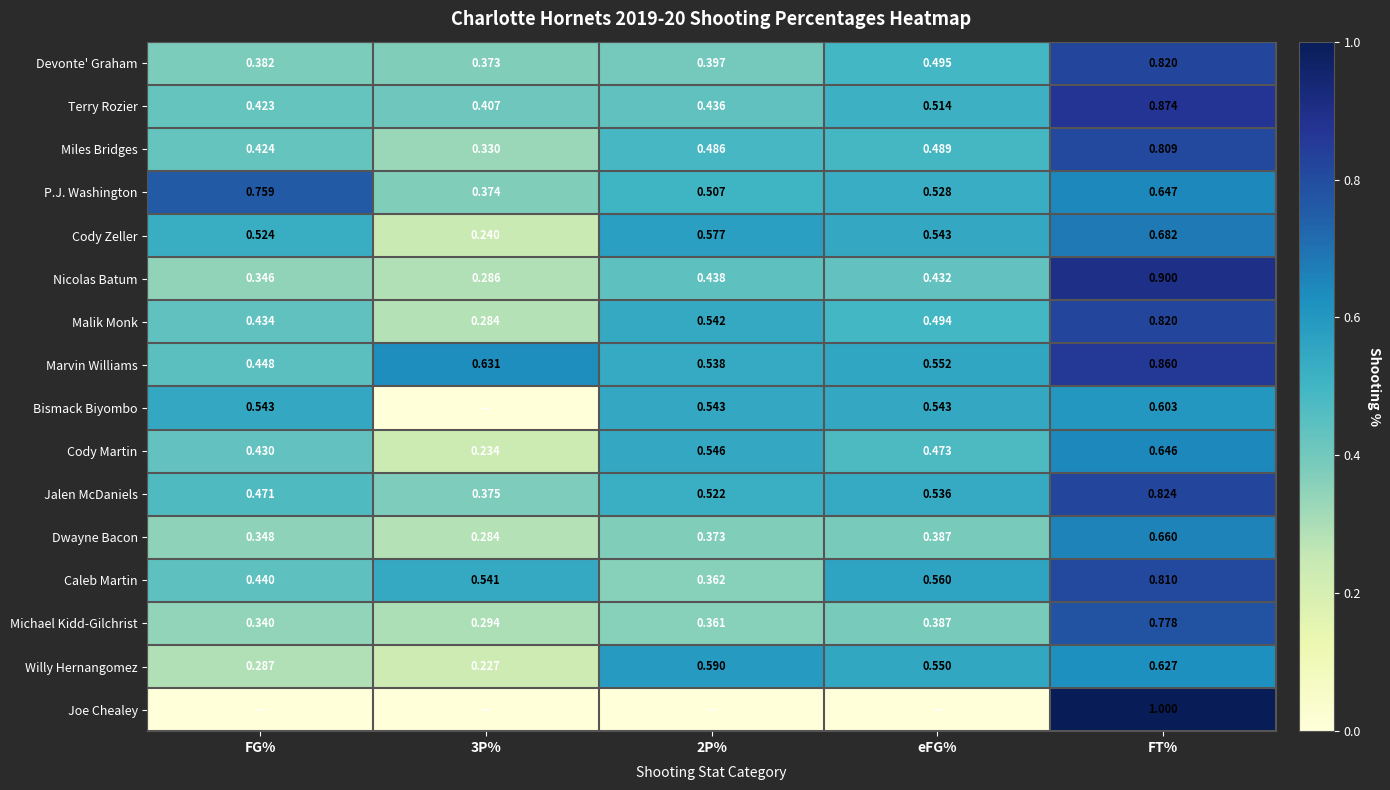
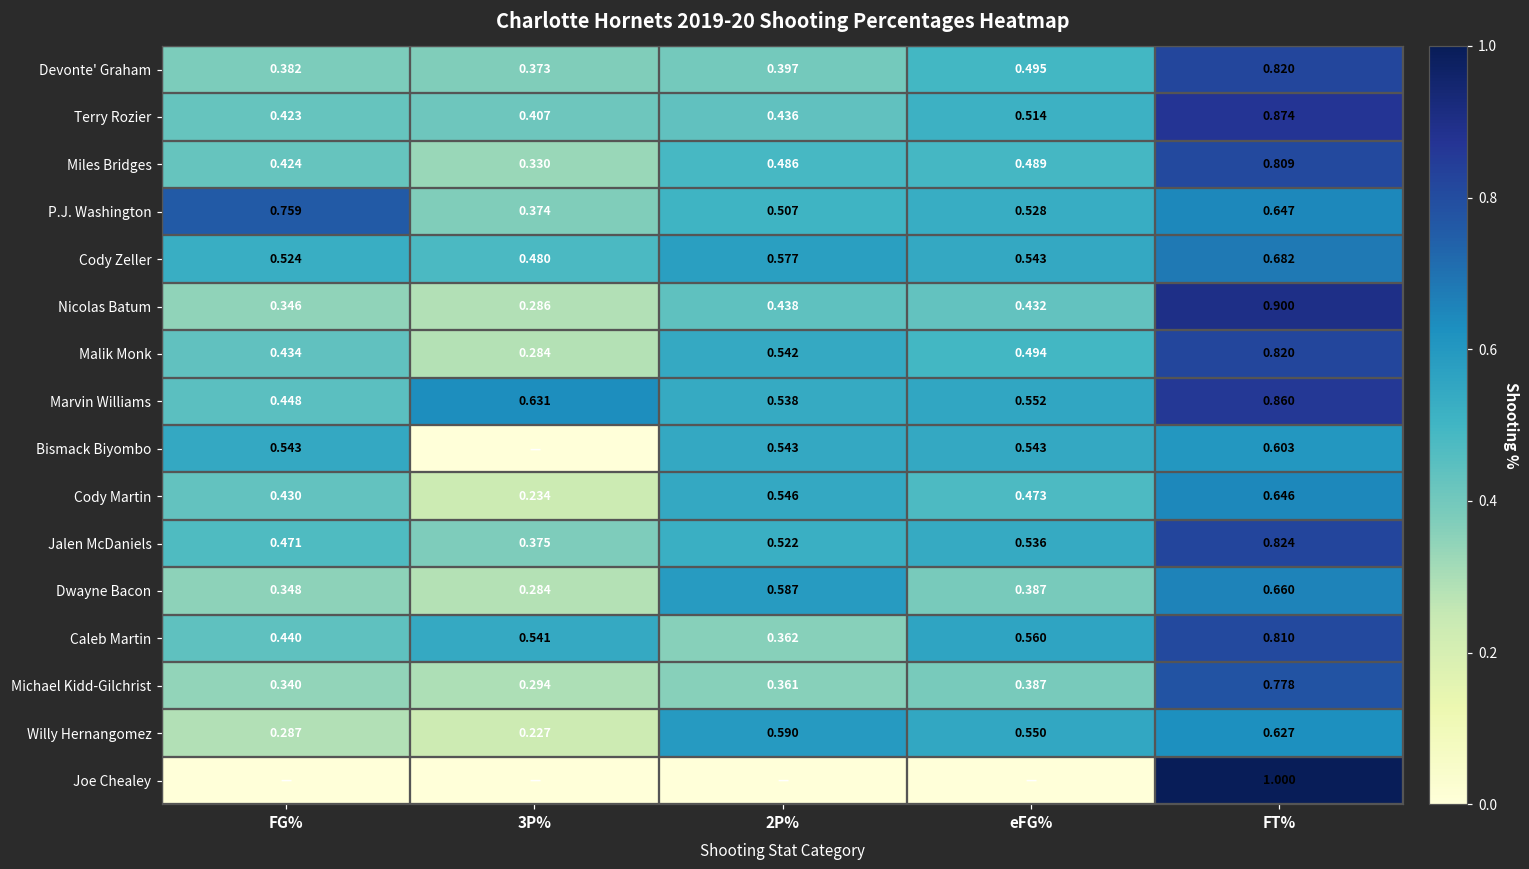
  {
    "Devonte' Graham": {
      "FG%": 0.382,
      "3P%": 0.373,
      "2P%": 0.397,
      "eFG%": 0.495,
      "FT%": 0.820
    },
    "Terry Rozier": {
      "FG%": 0.423,
      "3P%": 0.407,
      "2P%": 0.436,
      "eFG%": 0.514,
      "FT%": 0.874
    },
    "Miles Bridges": {
      "FG%": 0.424,
      "3P%": 0.330,
      "2P%": 0.486,
      "eFG%": 0.489,
      "FT%": 0.809
    },
    "P.J. Washington": {
      "FG%": 0.759,
      "3P%": 0.374,
      "2P%": 0.507,
      "eFG%": 0.528,
      "FT%": 0.647
    },
    "Cody Zeller": {
      "FG%": 0.524,
-     "3P%": 0.240,
+     "3P%": 0.480,
      "2P%": 0.577,
      "eFG%": 0.543,
      "FT%": 0.682
    },
    "Nicolas Batum": {
      "FG%": 0.346,
      "3P%": 0.286,
      "2P%": 0.438,
      "eFG%": 0.432,
      "FT%": 0.900
    },
    "Malik Monk": {
      "FG%": 0.434,
      "3P%": 0.284,
      "2P%": 0.542,
      "eFG%": 0.494,
      "FT%": 0.820
    },
    "Marvin Williams": {
      "FG%": 0.448,
      "3P%": 0.631,
      "2P%": 0.538,
      "eFG%": 0.552,
      "FT%": 0.860
    },
    "Bismack Biyombo": {
      "FG%": 0.543,
      "2P%": 0.543,
      "eFG%": 0.543,
      "FT%": 0.603
    },
    "Cody Martin": {
      "FG%": 0.430,
      "3P%": 0.234,
      "2P%": 0.546,
      "eFG%": 0.473,
      "FT%": 0.646
    },
    "Jalen McDaniels": {
      "FG%": 0.471,
      "3P%": 0.375,
      "2P%": 0.522,
      "eFG%": 0.536,
      "FT%": 0.824
    },
    "Dwayne Bacon": {
      "FG%": 0.348,
      "3P%": 0.284,
-     "2P%": 0.373,
+     "2P%": 0.587,
      "eFG%": 0.387,
      "FT%": 0.660
    },
    "Caleb Martin": {
      "FG%": 0.440,
      "3P%": 0.541,
      "2P%": 0.362,
      "eFG%": 0.560,
      "FT%": 0.810
    },
    "Michael Kidd-Gilchrist": {
      "FG%": 0.340,
      "3P%": 0.294,
      "2P%": 0.361,
      "eFG%": 0.387,
      "FT%": 0.778
    },
    "Willy Hernangomez": {
      "FG%": 0.287,
      "3P%": 0.227,
      "2P%": 0.590,
      "eFG%": 0.550,
      "FT%": 0.627
    },
    "Joe Chealey": {
      "FT%": 1.000
    }
  }
